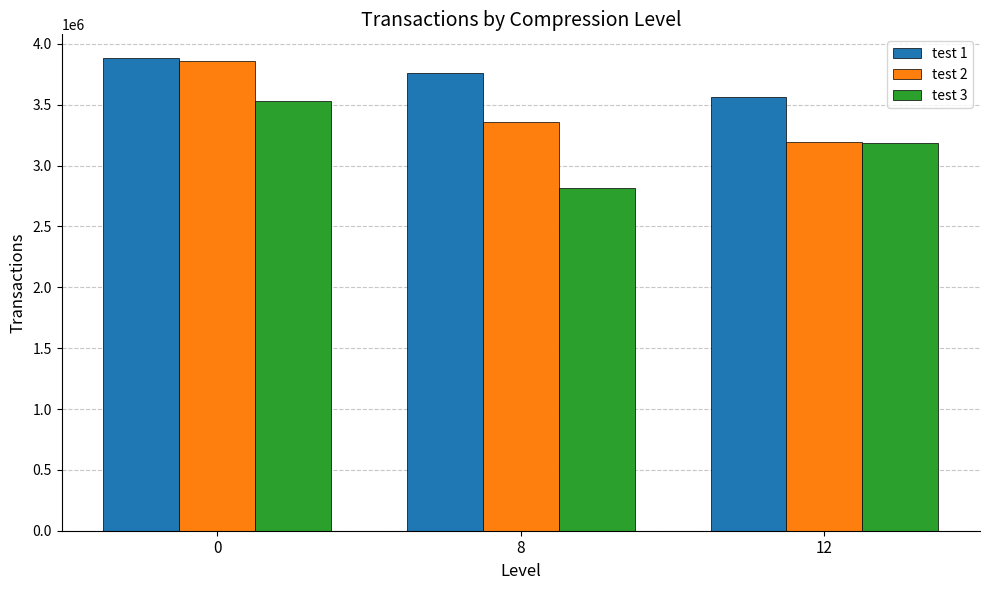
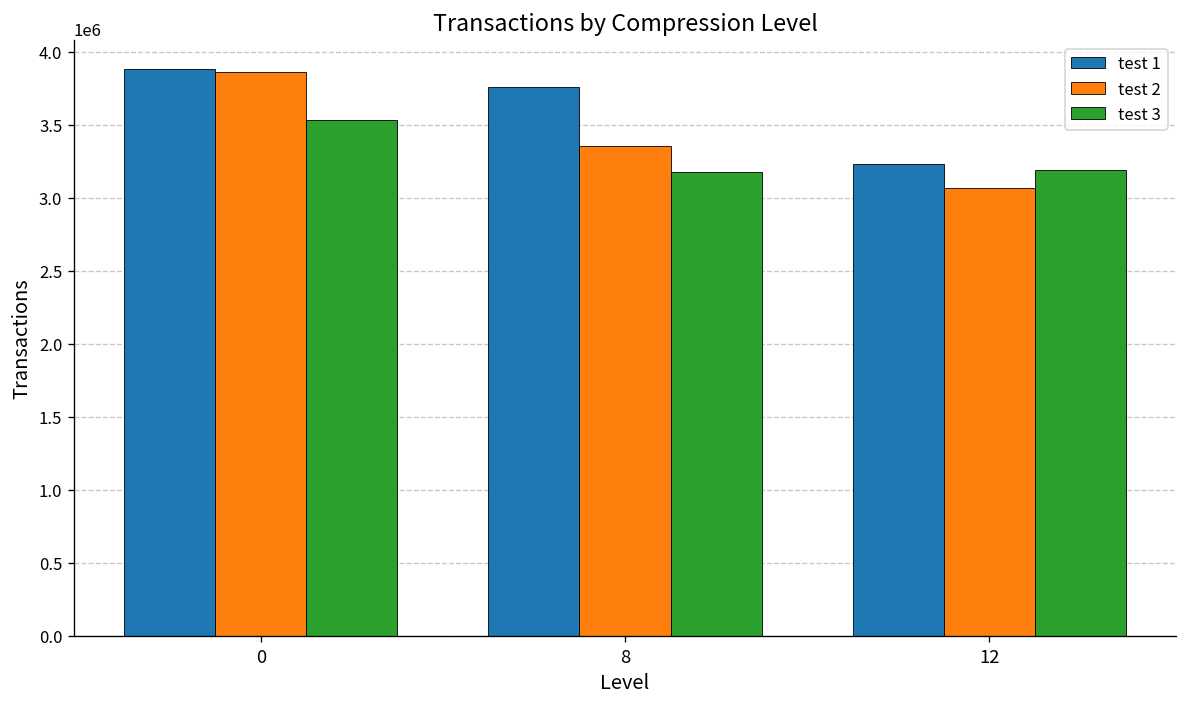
  {
    "test 1": {
      "0": 3880000,
      "8": 3760000,
-     "12": 3570000
+     "12": 3230000
    },
    "test 2": {
      "0": 3860000,
      "8": 3360000,
-     "12": 3190000
+     "12": 3070000
    },
    "test 3": {
      "0": 3530000,
-     "8": 2810000,
+     "8": 3180000,
      "12": 3190000
    }
  }
